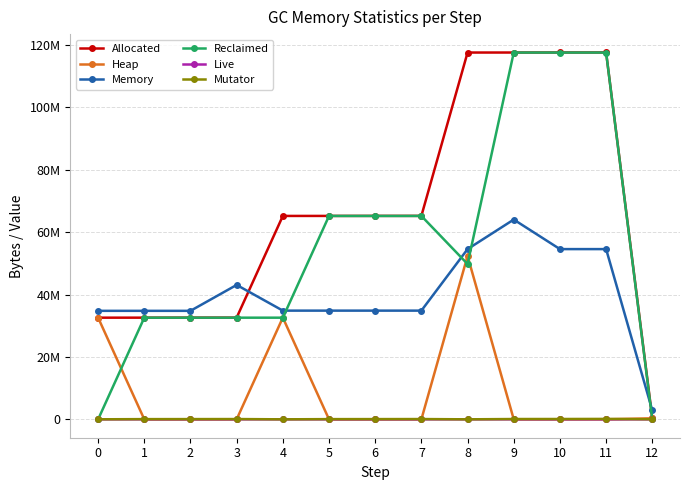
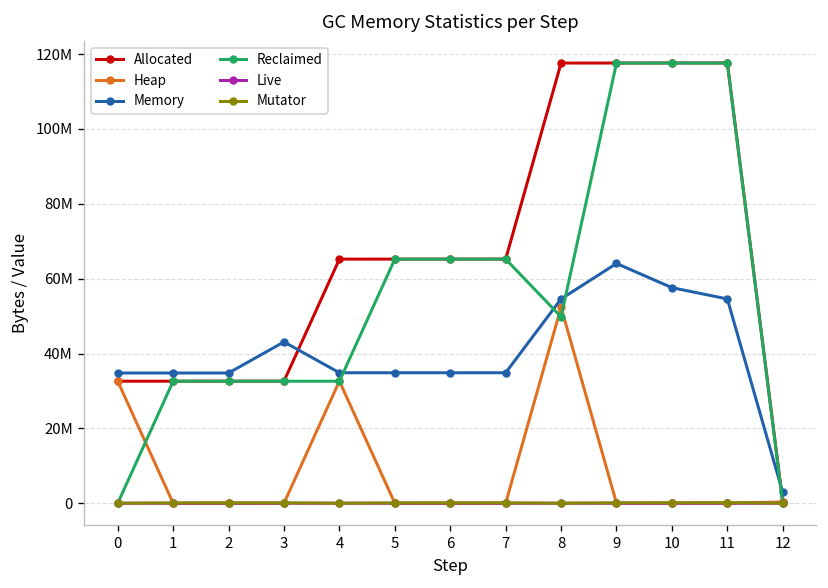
  {
    "Allocated": {
      "4": 65000000,
      "8": 118000000
    },
    "Heap": {
      "8": 52000000
    },
    "Memory": {
      "0": 35000000,
      "1": 35000000,
      "2": 35000000,
      "3": 43000000,
      "4": 35000000,
      "5": 35000000,
      "6": 35000000,
      "7": 35000000,
      "8": 55000000,
      "9": 64000000,
-     "10": 55000000,
+     "10": 58000000,
      "11": 55000000,
      "12": 3000000
    },
    "Reclaimed": {
      "8": 50000000
    },
    "Mutator": {
      "4": 0,
      "8": 0
    }
  }
